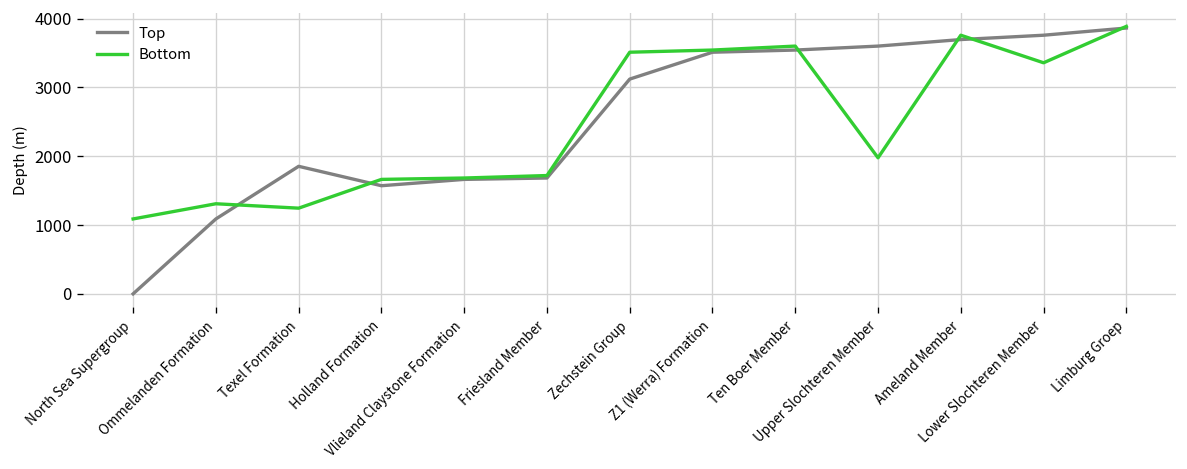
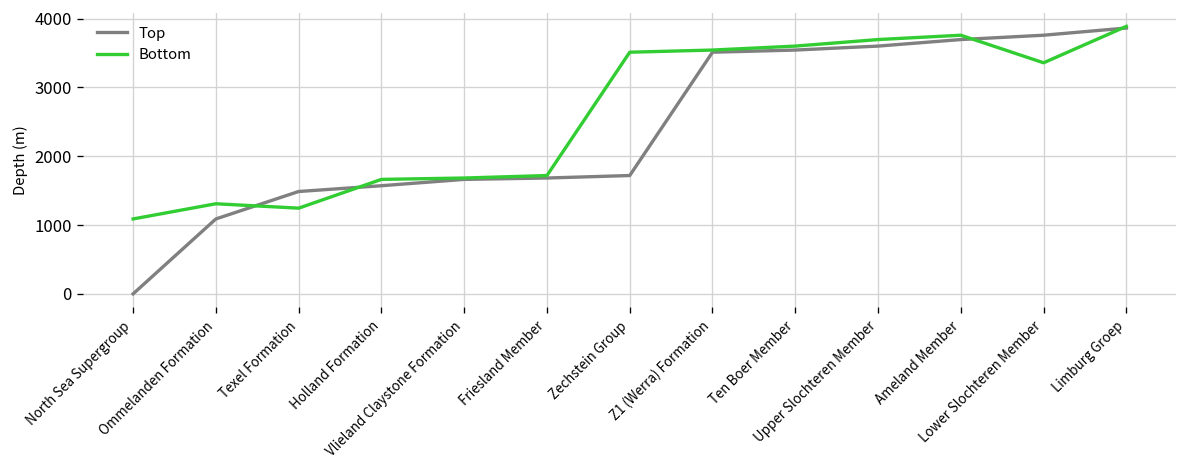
  {
    "Top": {
      "North Sea Supergroup": 0,
      "Ommelanden Formation": 1100,
-     "Texel Formation": 1900,
+     "Texel Formation": 1500,
      "Holland Formation": 1600,
-     "Zechstein Group": 3100,
+     "Zechstein Group": 1700,
      "Ten Boer Member": 3500,
      "Upper Slochteren Member": 3600,
      "Ameland Member": 3700,
      "Lower Slochteren Member": 3800
    },
    "Bottom": {
      "North Sea Supergroup": 1100,
      "Ommelanden Formation": 1300,
      "Texel Formation": 1200,
      "Holland Formation": 1700,
      "Zechstein Group": 3500,
      "Ten Boer Member": 3600,
-     "Upper Slochteren Member": 2000,
+     "Upper Slochteren Member": 3700,
      "Ameland Member": 3800,
      "Lower Slochteren Member": 3400
    }
  }
